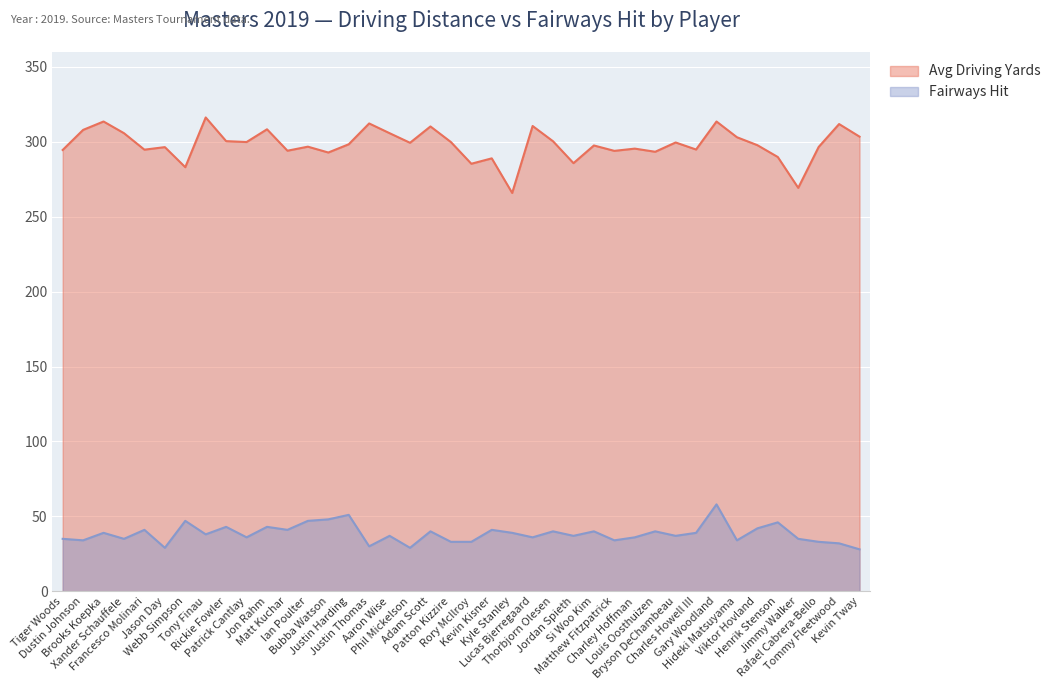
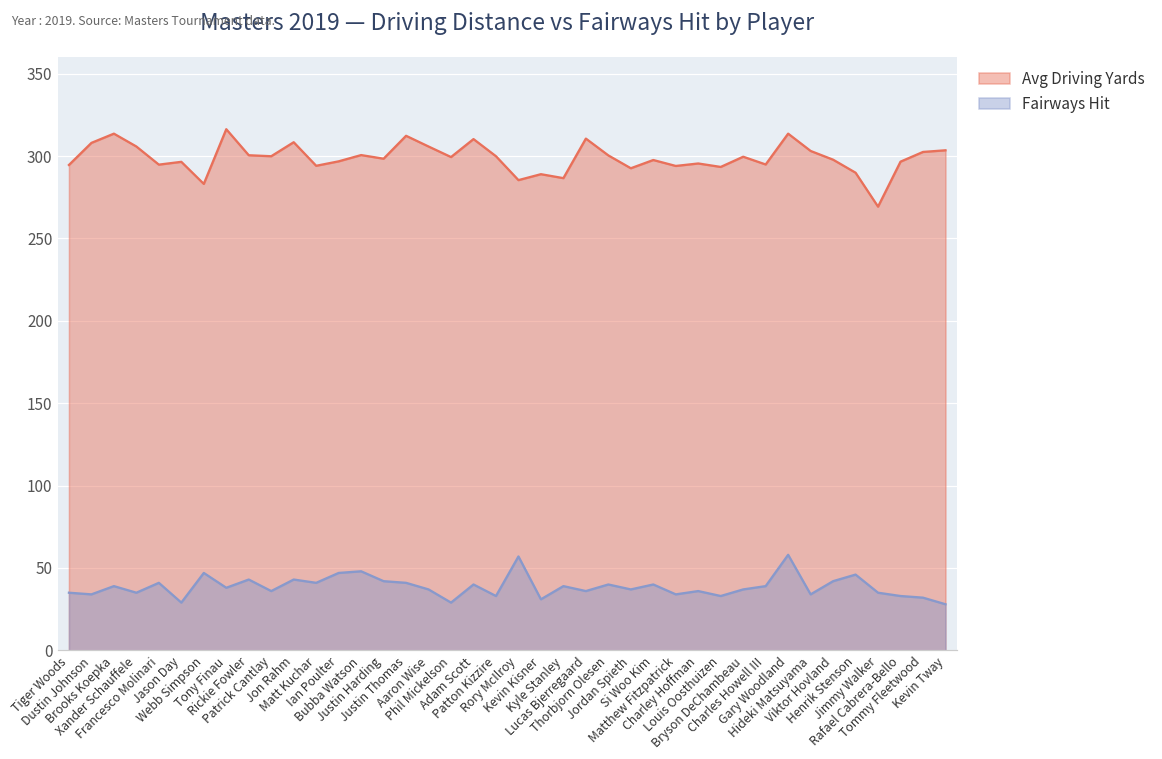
  {
    "Avg Driving Yards": {
      "Tiger Woods": 295,
      "Dustin Johnson": 308,
      "Brooks Koepka": 314,
      "Xander Schauffele": 306,
      "Francesco Molinari": 295,
      "Jason Day": 297,
      "Webb Simpson": 283,
      "Tony Finau": 316,
      "Rickie Fowler": 301,
      "Patrick Cantlay": 300,
      "Jon Rahm": 308,
      "Matt Kuchar": 294,
      "Ian Poulter": 297,
-     "Bubba Watson": 293,
+     "Bubba Watson": 301,
      "Justin Harding": 298,
      "Justin Thomas": 312,
      "Aaron Wise": 306,
      "Phil Mickelson": 299,
      "Adam Scott": 310,
      "Patton Kizzire": 300,
      "Rory McIlroy": 285,
      "Kevin Kisner": 289,
-     "Kyle Stanley": 266,
+     "Kyle Stanley": 287,
      "Lucas Bjerregaard": 311,
      "Thorbjorn Olesen": 300,
-     "Jordan Spieth": 286,
+     "Jordan Spieth": 293,
      "Si Woo Kim": 298,
      "Matthew Fitzpatrick": 294,
      "Charley Hoffman": 296,
      "Louis Oosthuizen": 293,
      "Bryson DeChambeau": 300,
      "Charles Howell III": 295,
      "Gary Woodland": 314,
      "Hideki Matsuyama": 303,
      "Viktor Hovland": 298,
      "Henrik Stenson": 290,
      "Jimmy Walker": 269,
      "Rafael Cabrera-Bello": 297,
-     "Tommy Fleetwood": 312,
+     "Tommy Fleetwood": 303,
      "Kevin Tway": 304
    },
    "Fairways Hit": {
      "Tiger Woods": 35,
      "Dustin Johnson": 34,
      "Brooks Koepka": 39,
      "Xander Schauffele": 35,
      "Francesco Molinari": 41,
      "Jason Day": 29,
      "Webb Simpson": 47,
      "Tony Finau": 38,
      "Rickie Fowler": 43,
      "Patrick Cantlay": 36,
      "Jon Rahm": 43,
      "Matt Kuchar": 41,
      "Ian Poulter": 47,
      "Bubba Watson": 48,
-     "Justin Harding": 51,
-     "Justin Thomas": 30,
+     "Justin Harding": 42,
+     "Justin Thomas": 41,
      "Aaron Wise": 37,
      "Phil Mickelson": 29,
      "Adam Scott": 40,
      "Patton Kizzire": 33,
-     "Rory McIlroy": 33,
-     "Kevin Kisner": 41,
+     "Rory McIlroy": 57,
+     "Kevin Kisner": 31,
      "Kyle Stanley": 39,
      "Lucas Bjerregaard": 36,
      "Thorbjorn Olesen": 40,
      "Jordan Spieth": 37,
      "Si Woo Kim": 40,
      "Matthew Fitzpatrick": 34,
      "Charley Hoffman": 36,
-     "Louis Oosthuizen": 40,
+     "Louis Oosthuizen": 33,
      "Bryson DeChambeau": 37,
      "Charles Howell III": 39,
      "Gary Woodland": 58,
      "Hideki Matsuyama": 34,
      "Viktor Hovland": 42,
      "Henrik Stenson": 46,
      "Jimmy Walker": 35,
      "Rafael Cabrera-Bello": 33,
      "Tommy Fleetwood": 32,
      "Kevin Tway": 28
    }
  }
